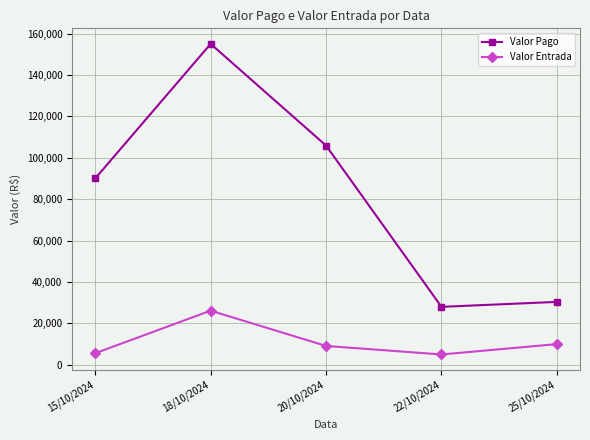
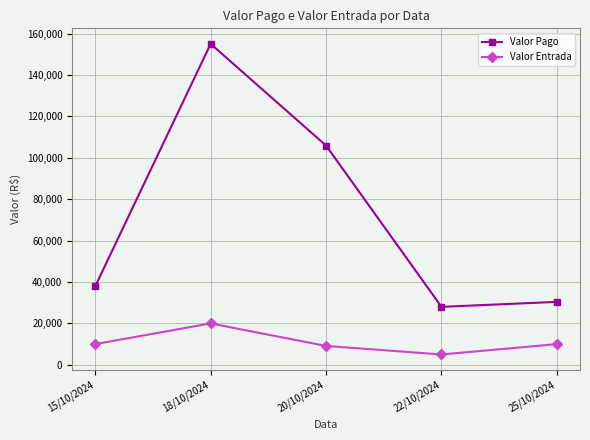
  {
    "Valor Pago": {
-     "15/10/2024": "90,000",
+     "15/10/2024": "38,000",
      "18/10/2024": "155,000",
      "20/10/2024": "106,000",
      "22/10/2024": "28,000",
      "25/10/2024": "30,000"
    },
    "Valor Entrada": {
-     "15/10/2024": "6,000",
-     "18/10/2024": "26,000",
+     "15/10/2024": "10,000",
+     "18/10/2024": "20,000",
      "20/10/2024": "9,000",
      "22/10/2024": "5,000",
      "25/10/2024": "10,000"
    }
  }
